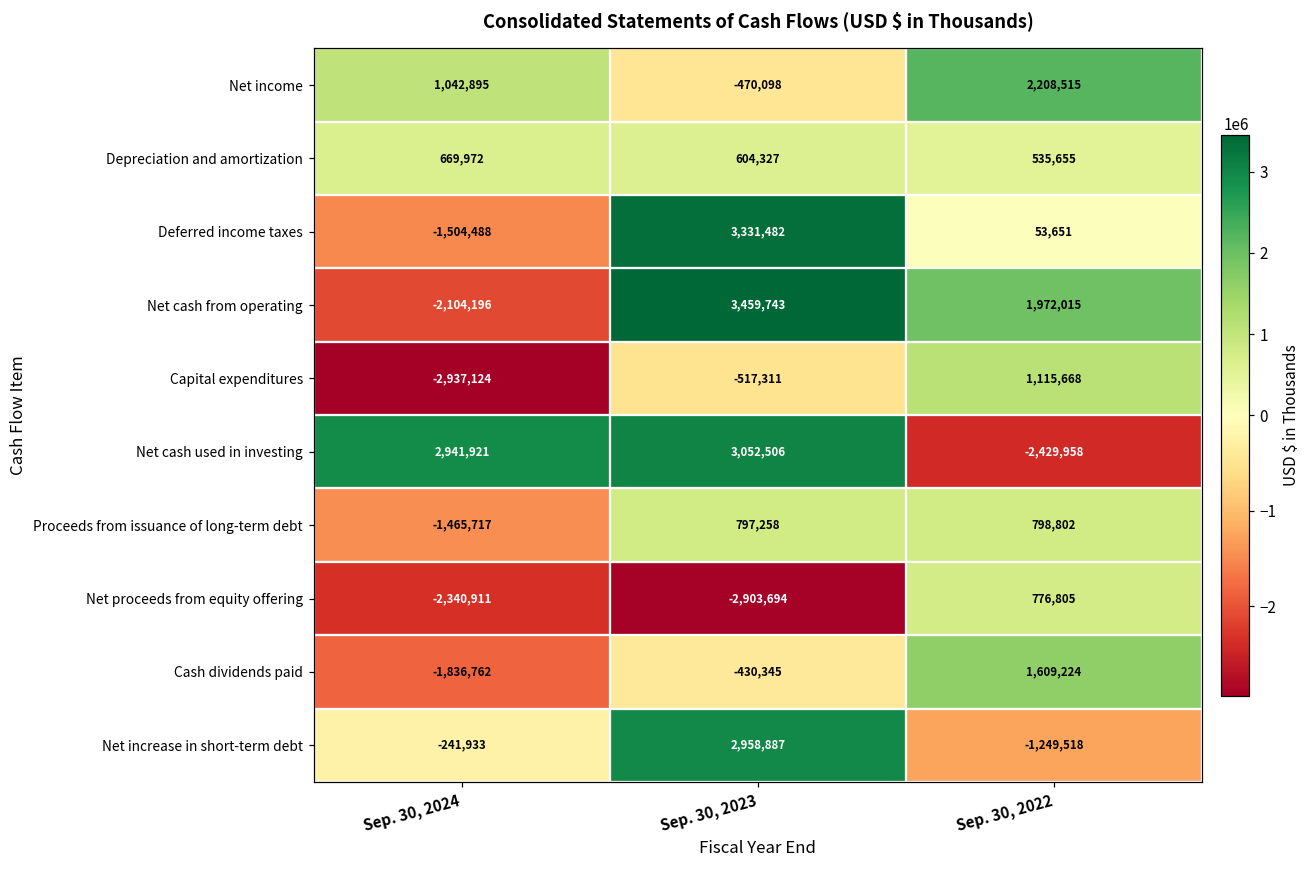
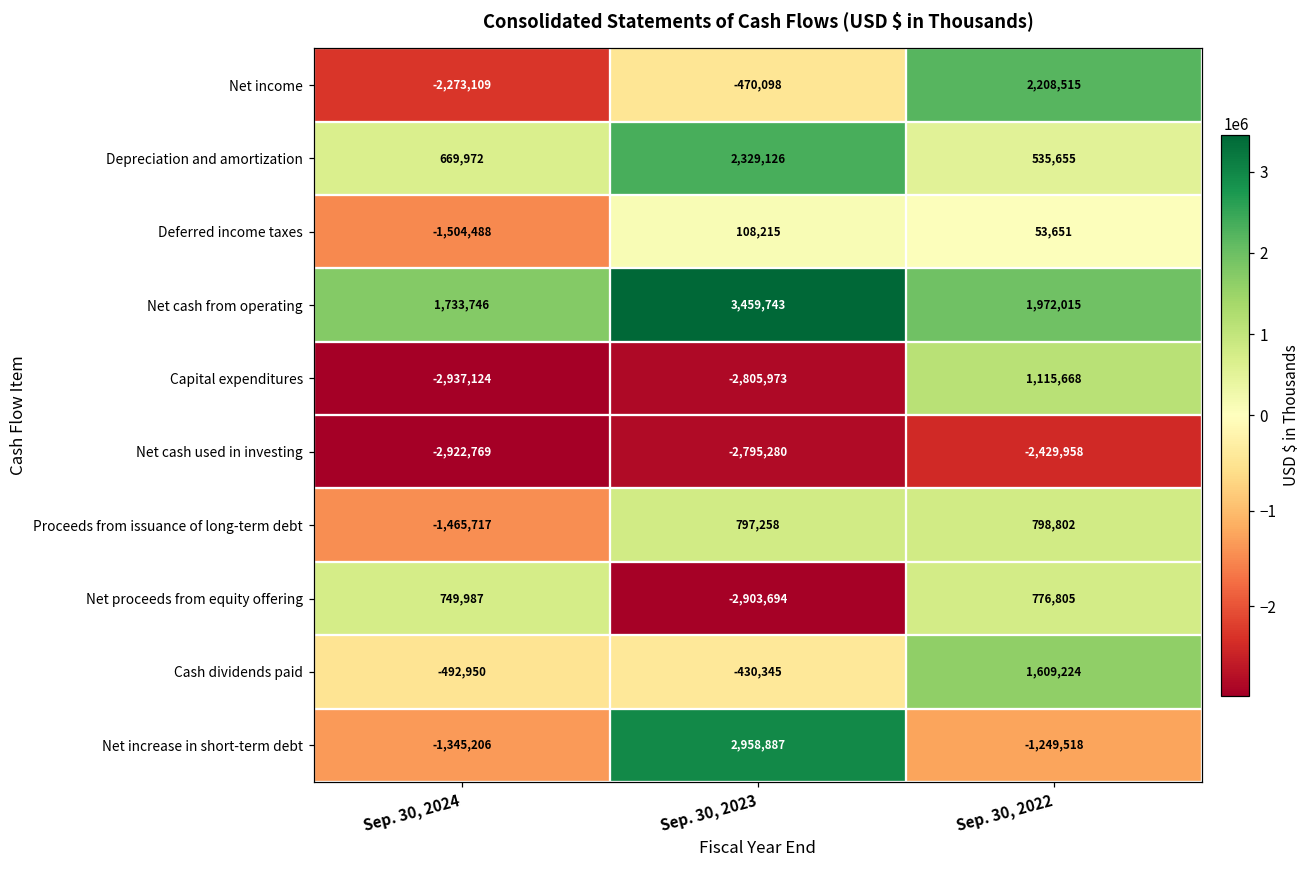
  {
    "Net income": {
-     "Sep. 30, 2024": "1,042,895",
+     "Sep. 30, 2024": "-2,273,109",
      "Sep. 30, 2023": "-470,098",
      "Sep. 30, 2022": "2,208,515"
    },
    "Depreciation and amortization": {
      "Sep. 30, 2024": "669,972",
-     "Sep. 30, 2023": "604,327",
+     "Sep. 30, 2023": "2,329,126",
      "Sep. 30, 2022": "535,655"
    },
    "Deferred income taxes": {
      "Sep. 30, 2024": "-1,504,488",
-     "Sep. 30, 2023": "3,331,482",
+     "Sep. 30, 2023": "108,215",
      "Sep. 30, 2022": "53,651"
    },
    "Net cash from operating": {
-     "Sep. 30, 2024": "-2,104,196",
+     "Sep. 30, 2024": "1,733,746",
      "Sep. 30, 2023": "3,459,743",
      "Sep. 30, 2022": "1,972,015"
    },
    "Capital expenditures": {
      "Sep. 30, 2024": "-2,937,124",
-     "Sep. 30, 2023": "-517,311",
+     "Sep. 30, 2023": "-2,805,973",
      "Sep. 30, 2022": "1,115,668"
    },
    "Net cash used in investing": {
-     "Sep. 30, 2024": "2,941,921",
-     "Sep. 30, 2023": "3,052,506",
+     "Sep. 30, 2024": "-2,922,769",
+     "Sep. 30, 2023": "-2,795,280",
      "Sep. 30, 2022": "-2,429,958"
    },
    "Proceeds from issuance of long-term debt": {
      "Sep. 30, 2024": "-1,465,717",
      "Sep. 30, 2023": "797,258",
      "Sep. 30, 2022": "798,802"
    },
    "Net proceeds from equity offering": {
-     "Sep. 30, 2024": "-2,340,911",
+     "Sep. 30, 2024": "749,987",
      "Sep. 30, 2023": "-2,903,694",
      "Sep. 30, 2022": "776,805"
    },
    "Cash dividends paid": {
-     "Sep. 30, 2024": "-1,836,762",
+     "Sep. 30, 2024": "-492,950",
      "Sep. 30, 2023": "-430,345",
      "Sep. 30, 2022": "1,609,224"
    },
    "Net increase in short-term debt": {
-     "Sep. 30, 2024": "-241,933",
+     "Sep. 30, 2024": "-1,345,206",
      "Sep. 30, 2023": "2,958,887",
      "Sep. 30, 2022": "-1,249,518"
    }
  }
